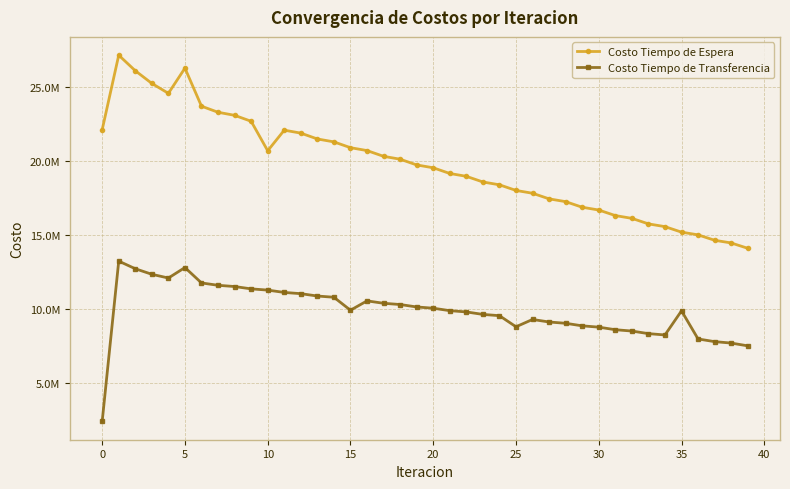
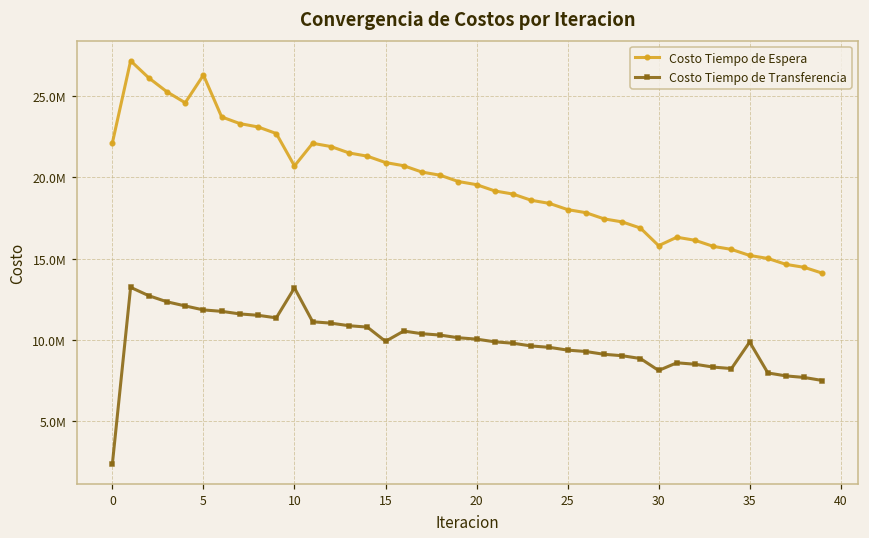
  {
    "Costo Tiempo de Espera": {
      "0": 22100000,
      "5": 26300000,
      "10": 20700000,
      "15": 20900000,
      "20": 19500000,
      "25": 18000000,
-     "30": 16700000,
+     "30": 15800000,
      "35": 15200000
    },
    "Costo Tiempo de Transferencia": {
      "0": 2400000,
-     "5": 12800000,
-     "10": 11300000,
+     "5": 11800000,
+     "10": 13200000,
      "15": 9900000,
      "20": 10100000,
-     "25": 8800000,
-     "30": 8800000,
+     "25": 9400000,
+     "30": 8100000,
      "35": 9900000
    }
  }
